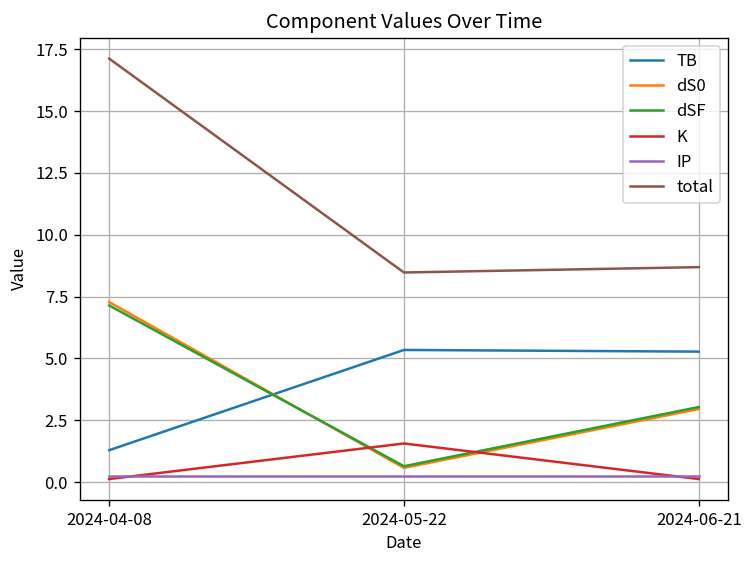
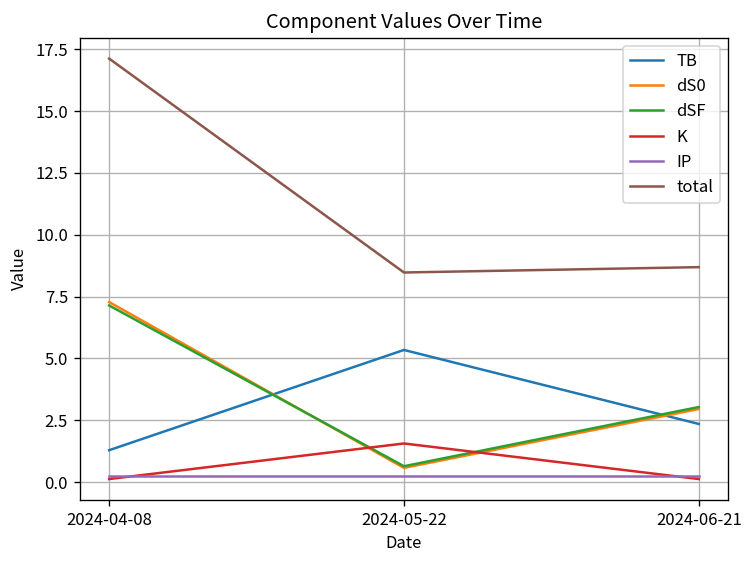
  {
    "TB": {
      "2024-04-08": 1.3,
      "2024-05-22": 5.3,
-     "2024-06-21": 5.3
+     "2024-06-21": 2.4
    },
    "dS0": {
      "2024-04-08": 7.3
    },
    "dSF": {
      "2024-04-08": 7.1
    },
    "K": {
      "2024-05-22": 1.6
    },
    "IP": {
      "2024-05-22": 0.2
    },
    "total": {
      "2024-04-08": 17.1,
      "2024-05-22": 8.5,
      "2024-06-21": 8.7
    }
  }
